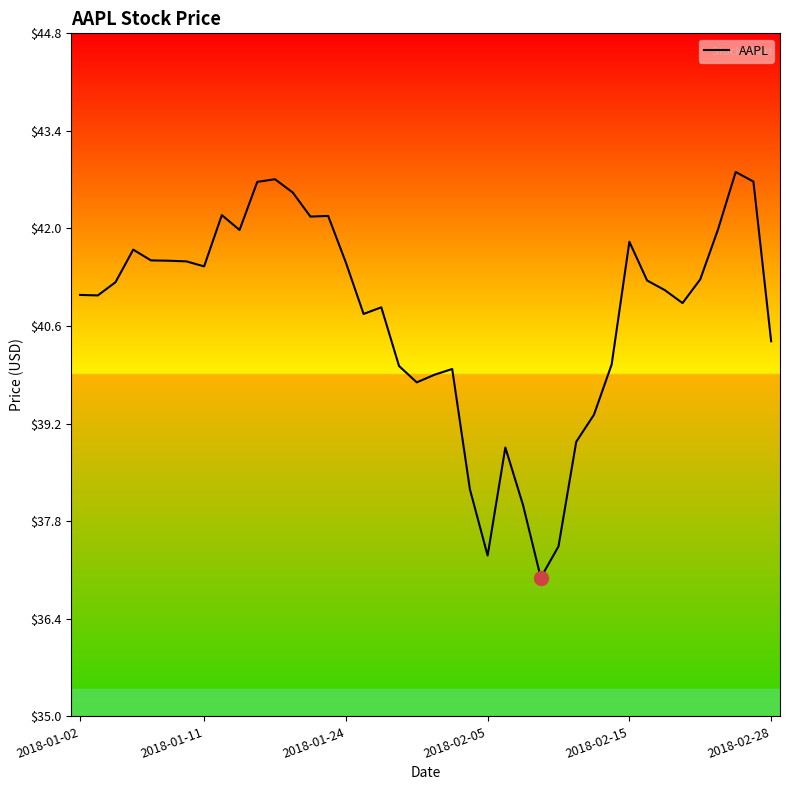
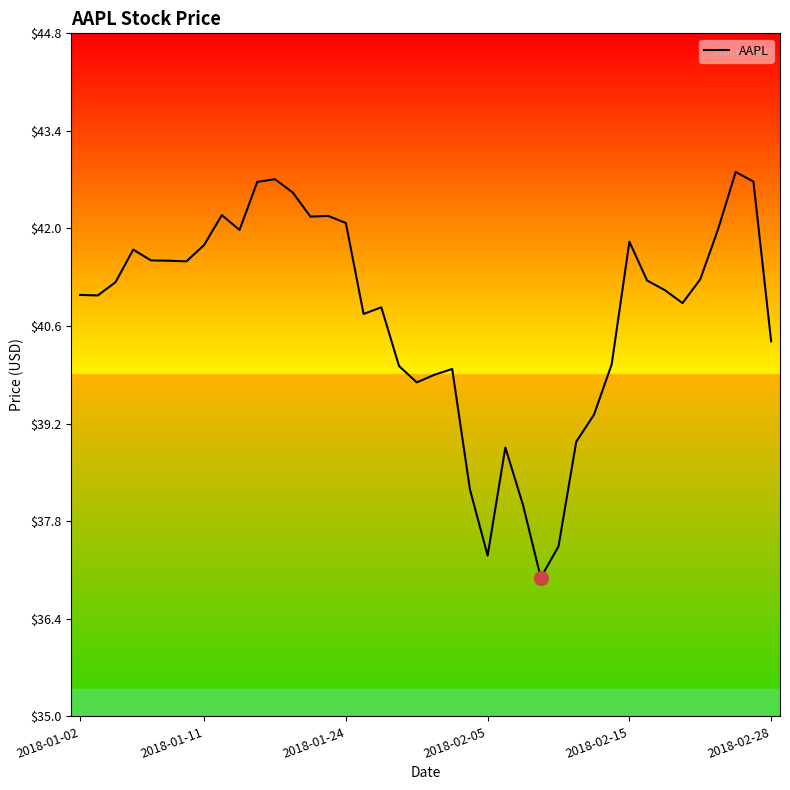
  {
    "AAPL": {
      "2018-01-02": "$41.1",
-     "2018-01-11": "$41.5",
-     "2018-01-24": "$41.5",
+     "2018-01-11": "$41.8",
+     "2018-01-24": "$42.1",
      "2018-02-05": "$37.3",
      "2018-02-15": "$41.8",
      "2018-02-28": "$40.4"
    }
  }
